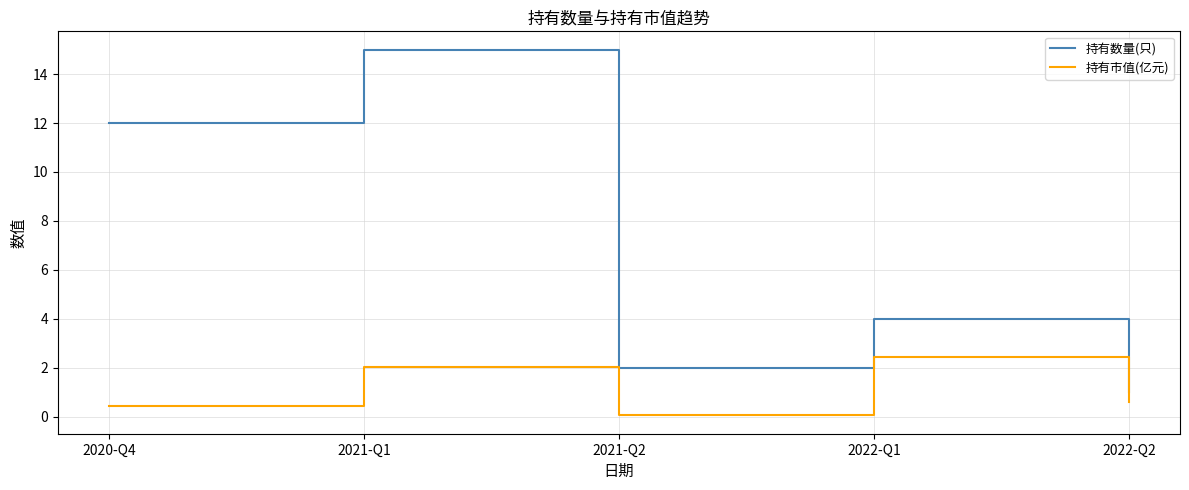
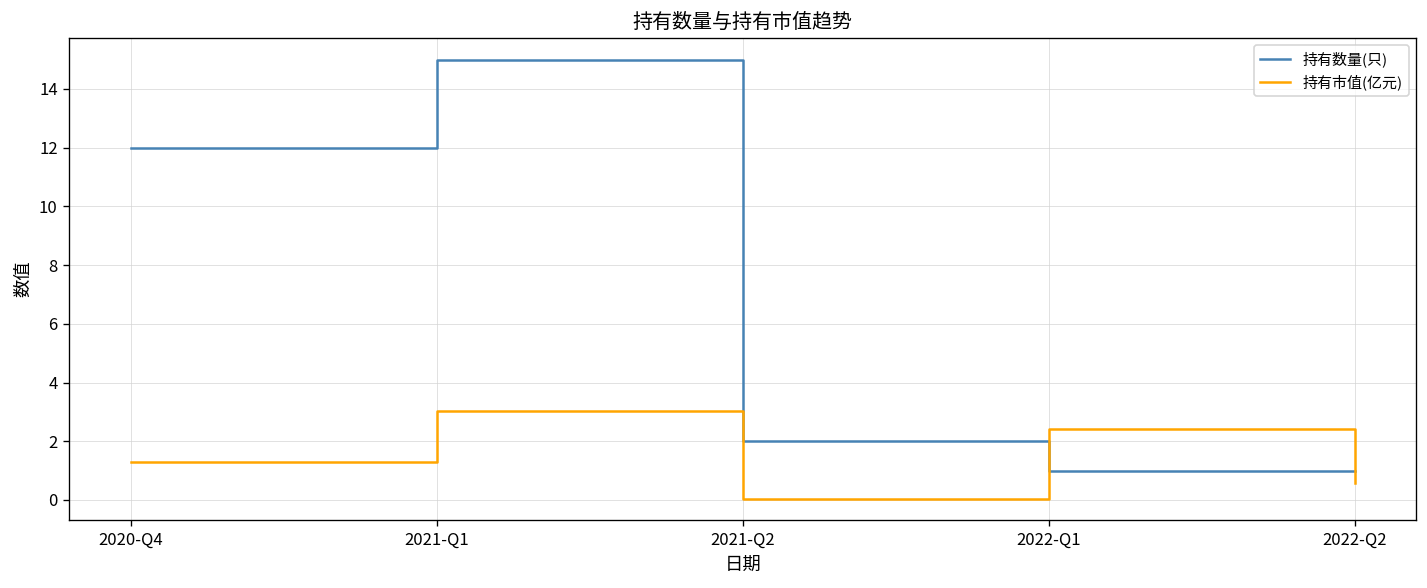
  {
    "持有数量(只)": {
      "2020-Q4": 12,
      "2021-Q1": 15,
      "2021-Q2": 2,
-     "2022-Q1": 4,
+     "2022-Q1": 1,
      "2022-Q2": 1
    },
    "持有市值(亿元)": {
-     "2020-Q4": 0.4,
-     "2021-Q1": 2.0,
+     "2020-Q4": 1.3,
+     "2021-Q1": 3.0,
      "2021-Q2": 0.1,
      "2022-Q1": 2.4,
      "2022-Q2": 0.6
    }
  }
